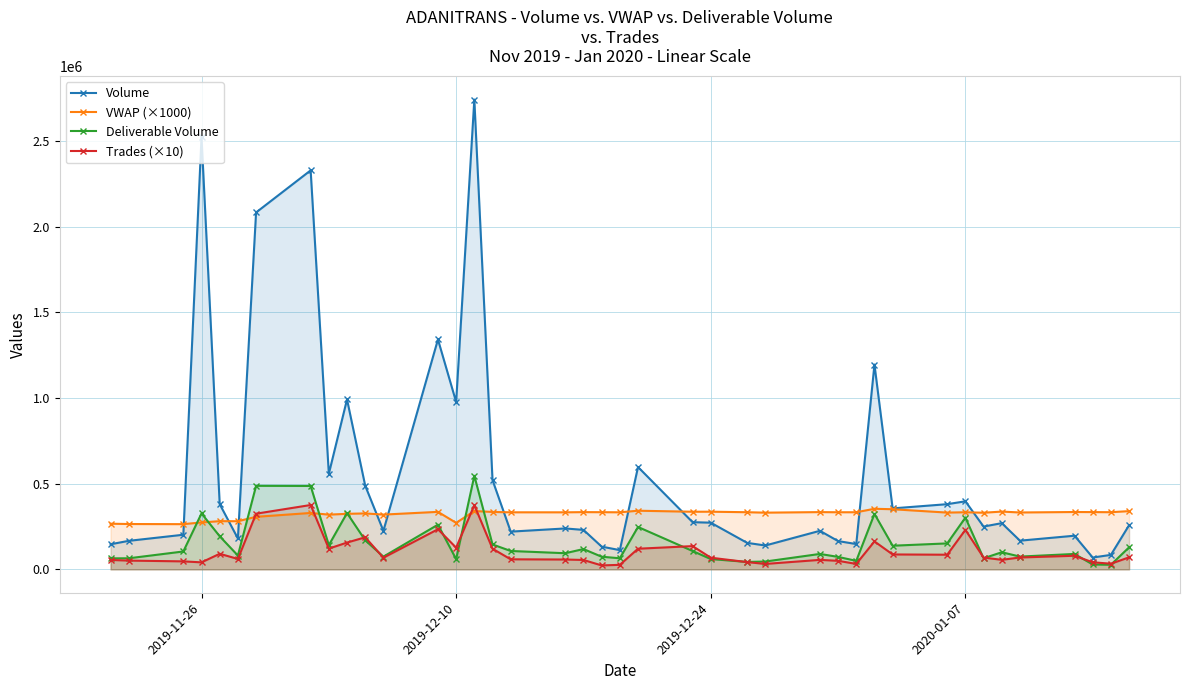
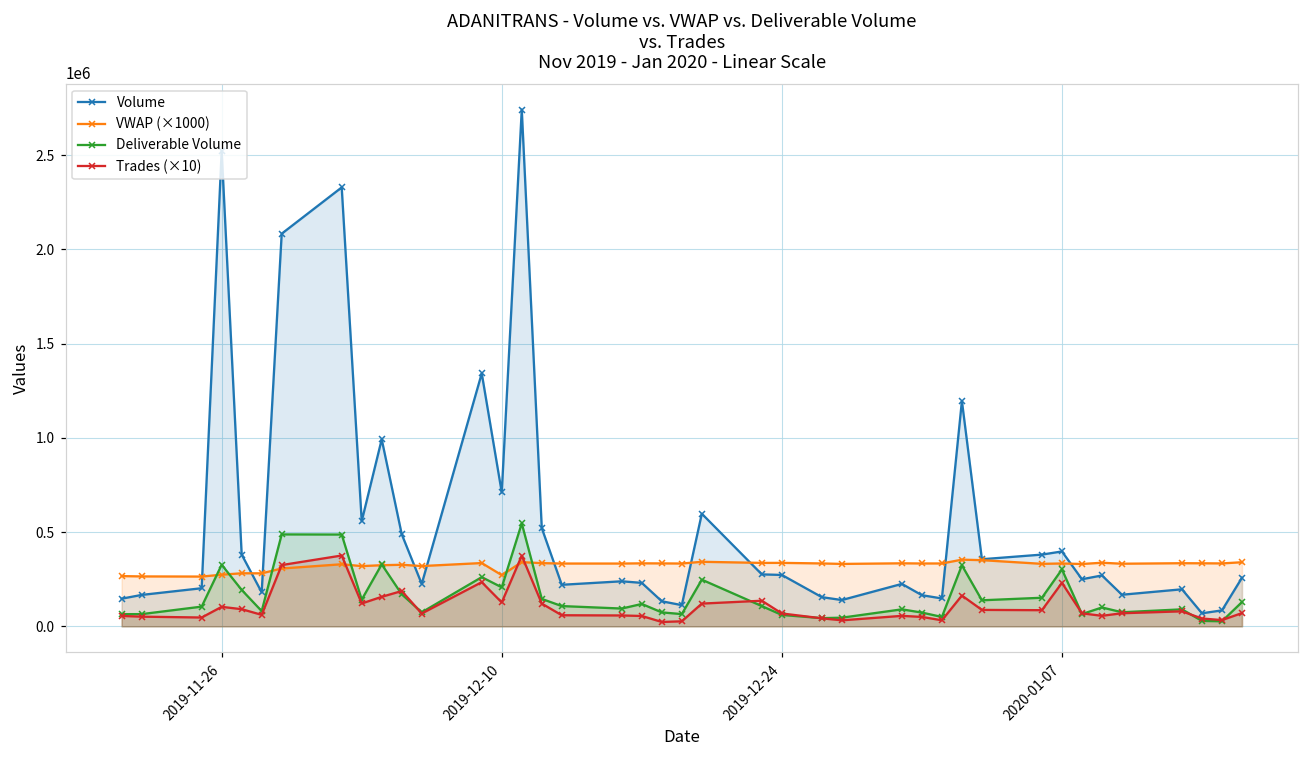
  {
    "Volume": {
-     "2019-12-10": 980000,
+     "2019-12-10": 710000,
      "2019-12-24": 270000,
      "2020-01-07": 400000
    },
    "VWAP (×1000)": {
      "2019-11-26": 270000,
      "2019-12-10": 270000,
      "2019-12-24": 340000,
      "2020-01-07": 330000
    },
    "Deliverable Volume": {
      "2019-11-26": 330000,
-     "2019-12-10": 60000,
+     "2019-12-10": 210000,
      "2020-01-07": 300000
    },
    "Trades (×10)": {
-     "2019-11-26": 40000,
+     "2019-11-26": 100000,
      "2019-12-10": 130000,
      "2020-01-07": 230000
    }
  }
